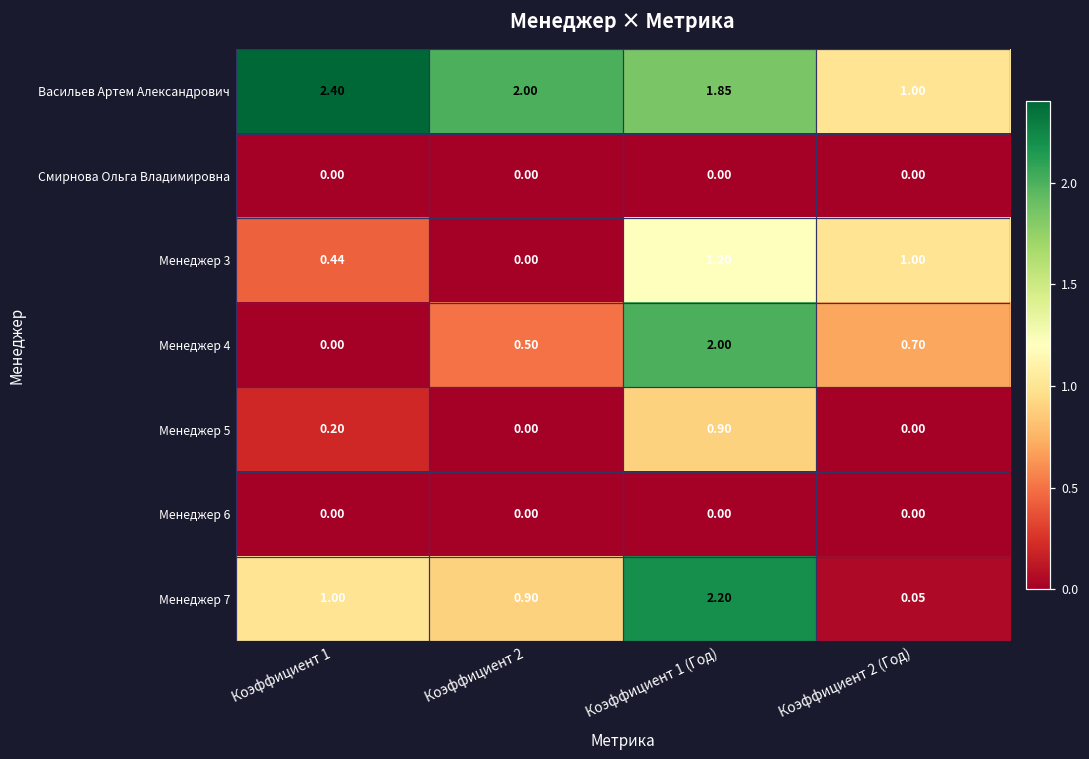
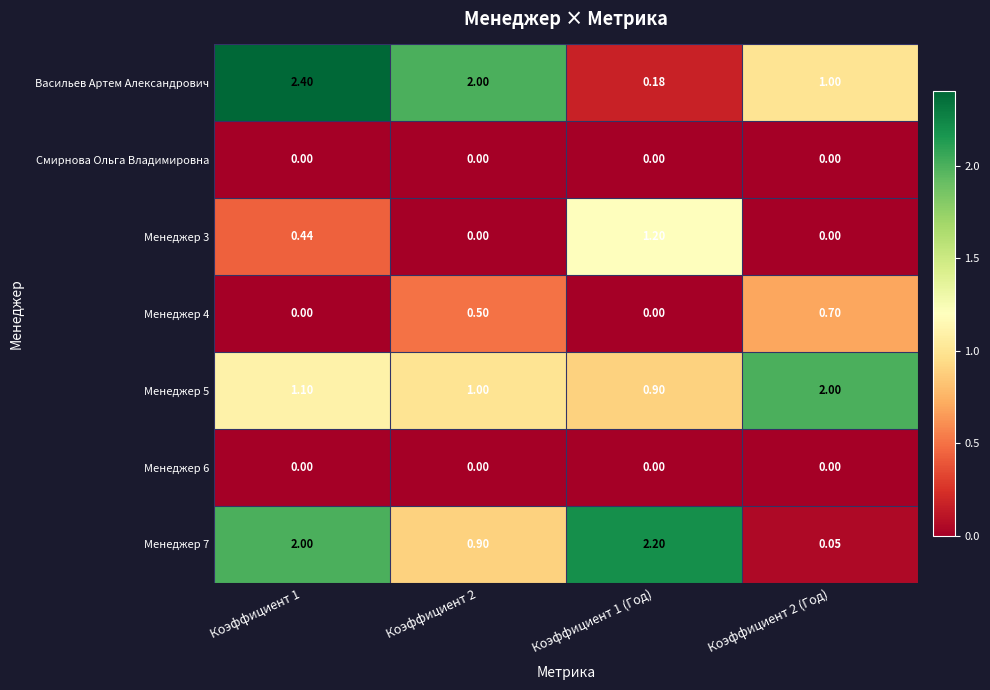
  {
    "Васильев Артем Александрович": {
      "Коэффициент 1": 2.40,
      "Коэффициент 2": 2.00,
-     "Коэффициент 1 (Год)": 1.85,
+     "Коэффициент 1 (Год)": 0.18,
      "Коэффициент 2 (Год)": 1.00
    },
    "Смирнова Ольга Владимировна": {
      "Коэффициент 1": 0.00,
      "Коэффициент 2": 0.00,
      "Коэффициент 1 (Год)": 0.00,
      "Коэффициент 2 (Год)": 0.00
    },
    "Менеджер 3": {
      "Коэффициент 1": 0.44,
      "Коэффициент 2": 0.00,
      "Коэффициент 1 (Год)": 1.20,
-     "Коэффициент 2 (Год)": 1.00
+     "Коэффициент 2 (Год)": 0.00
    },
    "Менеджер 4": {
      "Коэффициент 1": 0.00,
      "Коэффициент 2": 0.50,
-     "Коэффициент 1 (Год)": 2.00,
+     "Коэффициент 1 (Год)": 0.00,
      "Коэффициент 2 (Год)": 0.70
    },
    "Менеджер 5": {
-     "Коэффициент 1": 0.20,
-     "Коэффициент 2": 0.00,
+     "Коэффициент 1": 1.10,
+     "Коэффициент 2": 1.00,
      "Коэффициент 1 (Год)": 0.90,
-     "Коэффициент 2 (Год)": 0.00
+     "Коэффициент 2 (Год)": 2.00
    },
    "Менеджер 6": {
      "Коэффициент 1": 0.00,
      "Коэффициент 2": 0.00,
      "Коэффициент 1 (Год)": 0.00,
      "Коэффициент 2 (Год)": 0.00
    },
    "Менеджер 7": {
-     "Коэффициент 1": 1.00,
+     "Коэффициент 1": 2.00,
      "Коэффициент 2": 0.90,
      "Коэффициент 1 (Год)": 2.20,
      "Коэффициент 2 (Год)": 0.05
    }
  }
